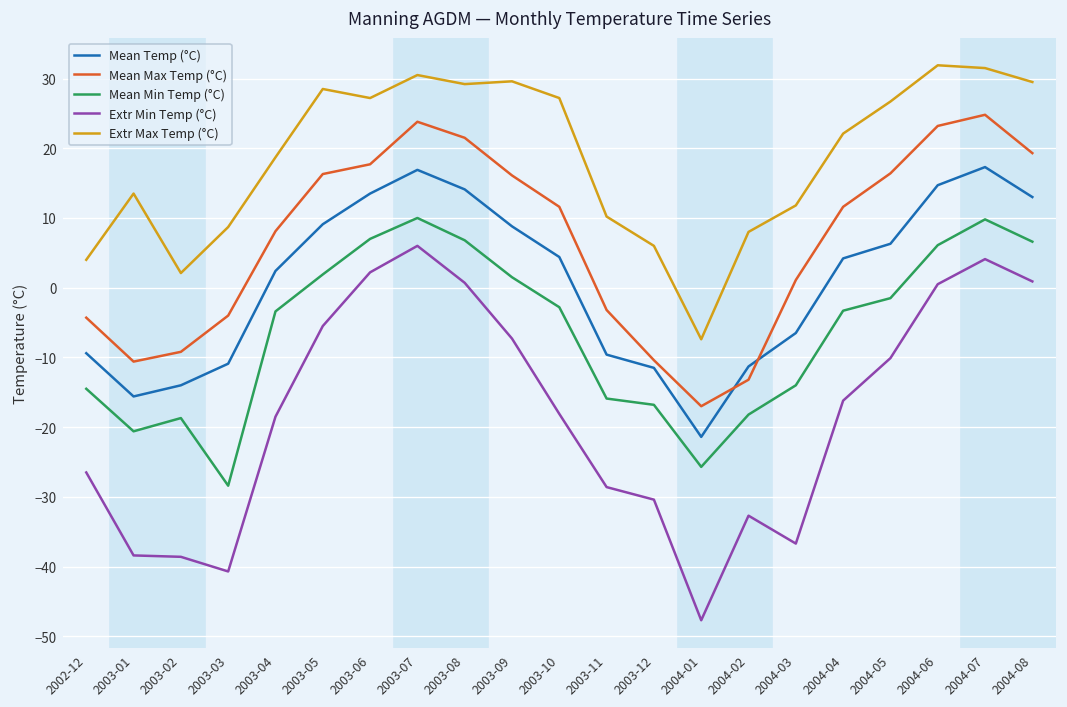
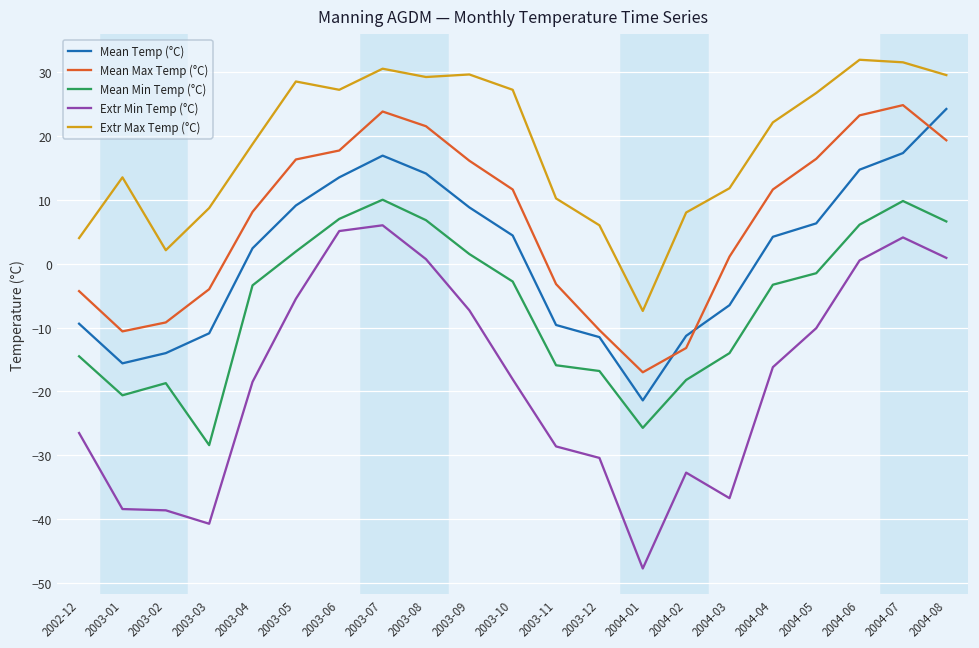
  {
    "Mean Temp (°C)": {
      "2002-12": -9,
      "2003-01": -16,
      "2003-02": -14,
      "2003-03": -11,
      "2003-04": 2,
      "2003-05": 9,
      "2003-06": 14,
      "2003-07": 17,
      "2003-08": 14,
      "2003-09": 9,
      "2003-10": 4,
      "2003-11": -10,
      "2003-12": -12,
      "2004-01": -21,
      "2004-02": -11,
      "2004-03": -7,
      "2004-04": 4,
      "2004-05": 6,
      "2004-06": 15,
      "2004-07": 17,
-     "2004-08": 13
+     "2004-08": 24
    },
    "Mean Max Temp (°C)": {
      "2002-12": -4,
      "2003-01": -11,
      "2003-02": -9,
      "2003-03": -4,
      "2003-04": 8,
      "2003-05": 16,
      "2003-06": 18,
      "2003-07": 24,
      "2003-08": 22,
      "2003-09": 16,
      "2003-10": 12,
      "2003-11": -3,
      "2003-12": -10,
      "2004-01": -17,
      "2004-02": -13,
      "2004-03": 1,
      "2004-04": 12,
      "2004-05": 16,
      "2004-06": 23,
      "2004-07": 25,
      "2004-08": 19
    },
    "Mean Min Temp (°C)": {
      "2002-12": -15,
      "2003-01": -21,
      "2003-02": -19,
      "2003-03": -28,
      "2003-04": -3,
      "2003-05": 2,
      "2003-06": 7,
      "2003-07": 10,
      "2003-08": 7,
      "2003-09": 2,
      "2003-10": -3,
      "2003-11": -16,
      "2003-12": -17,
      "2004-01": -26,
      "2004-02": -18,
      "2004-03": -14,
      "2004-04": -3,
      "2004-05": -2,
      "2004-06": 6,
      "2004-07": 10,
      "2004-08": 7
    },
    "Extr Min Temp (°C)": {
      "2002-12": -27,
      "2003-01": -38,
      "2003-02": -39,
      "2003-03": -41,
      "2003-04": -19,
      "2003-05": -6,
-     "2003-06": 2,
+     "2003-06": 5,
      "2003-07": 6,
      "2003-08": 1,
      "2003-09": -7,
      "2003-10": -18,
      "2003-11": -29,
      "2003-12": -30,
      "2004-01": -48,
      "2004-02": -33,
      "2004-03": -37,
      "2004-04": -16,
      "2004-05": -10,
      "2004-06": 1,
      "2004-07": 4,
      "2004-08": 1
    },
    "Extr Max Temp (°C)": {
      "2002-12": 4,
      "2003-01": 14,
      "2003-02": 2,
      "2003-03": 9,
      "2003-04": 19,
      "2003-05": 29,
      "2003-06": 27,
      "2003-07": 31,
      "2003-08": 29,
      "2003-09": 30,
      "2003-10": 27,
      "2003-11": 10,
      "2003-12": 6,
      "2004-01": -7,
      "2004-02": 8,
      "2004-03": 12,
      "2004-04": 22,
      "2004-05": 27,
      "2004-06": 32,
      "2004-07": 32,
      "2004-08": 30
    }
  }
